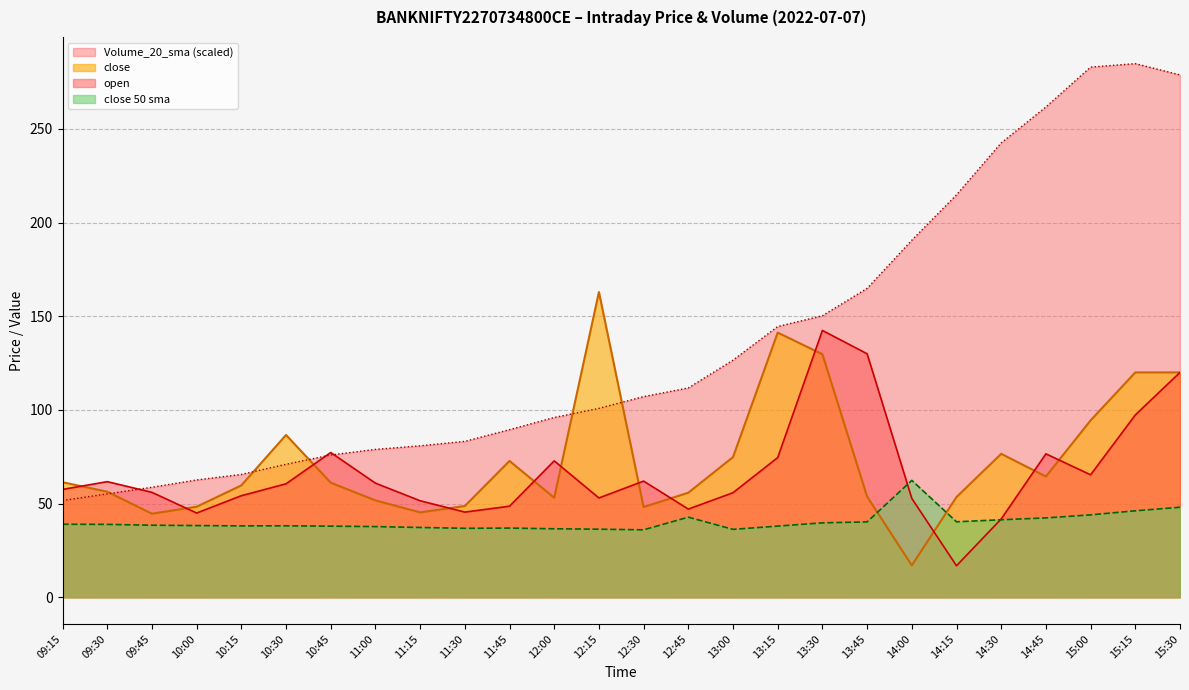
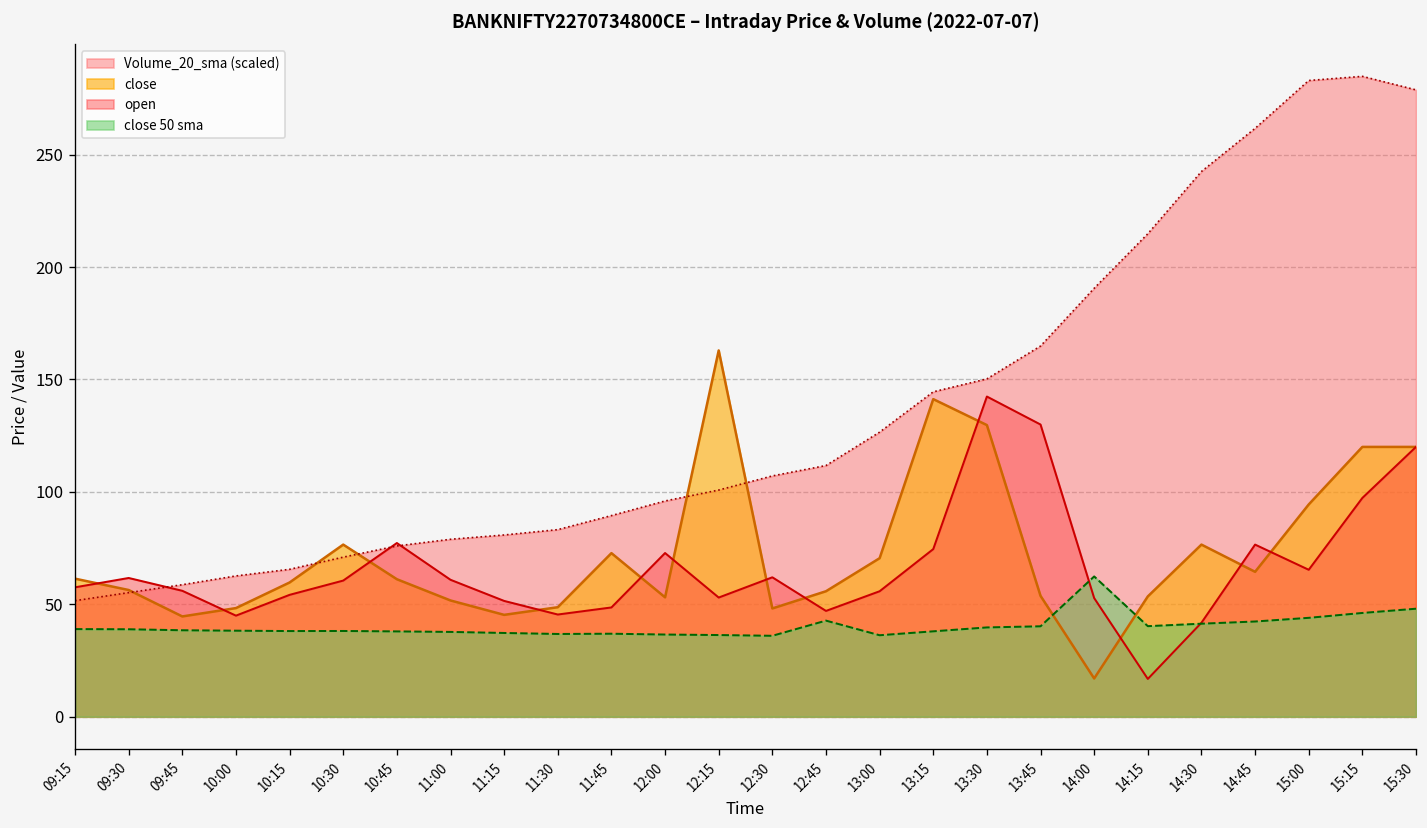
  {
    "close": {
      "09:15": 61,
      "09:45": 45,
      "10:00": 48,
      "10:15": 60,
-     "10:30": 87,
+     "10:30": 77,
      "10:45": 61,
      "11:00": 52,
      "11:15": 45,
      "11:30": 49,
      "11:45": 73,
      "12:00": 53,
      "12:15": 163,
      "12:30": 48,
      "12:45": 56,
-     "13:00": 75,
+     "13:00": 71,
      "13:15": 141,
      "13:30": 130,
      "13:45": 54,
      "14:00": 17,
      "14:15": 54,
      "14:30": 77,
      "14:45": 64,
      "15:00": 94,
      "15:15": 120
    },
    "close 50 sma": {
      "09:15": 39,
      "09:30": 39,
      "09:45": 38,
      "10:00": 38,
      "10:15": 38,
      "10:30": 38,
      "10:45": 38,
      "11:00": 38,
      "11:15": 37,
      "11:30": 37,
      "11:45": 37,
      "12:00": 37,
      "12:15": 36,
      "12:30": 36,
      "12:45": 43,
      "13:00": 36,
      "13:15": 38,
      "13:30": 40,
      "13:45": 40,
      "14:00": 62,
      "14:15": 40,
      "14:45": 42,
      "15:00": 44,
      "15:15": 46,
      "15:30": 48
    }
  }
